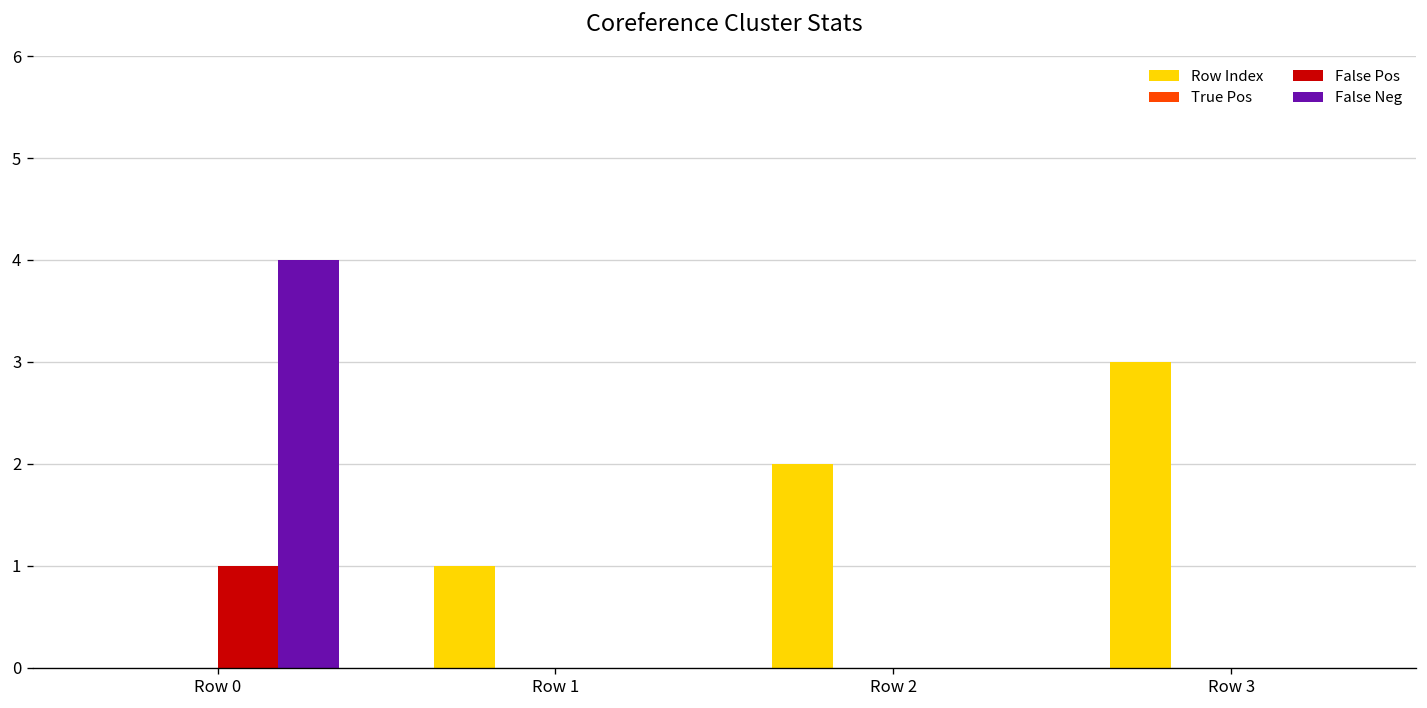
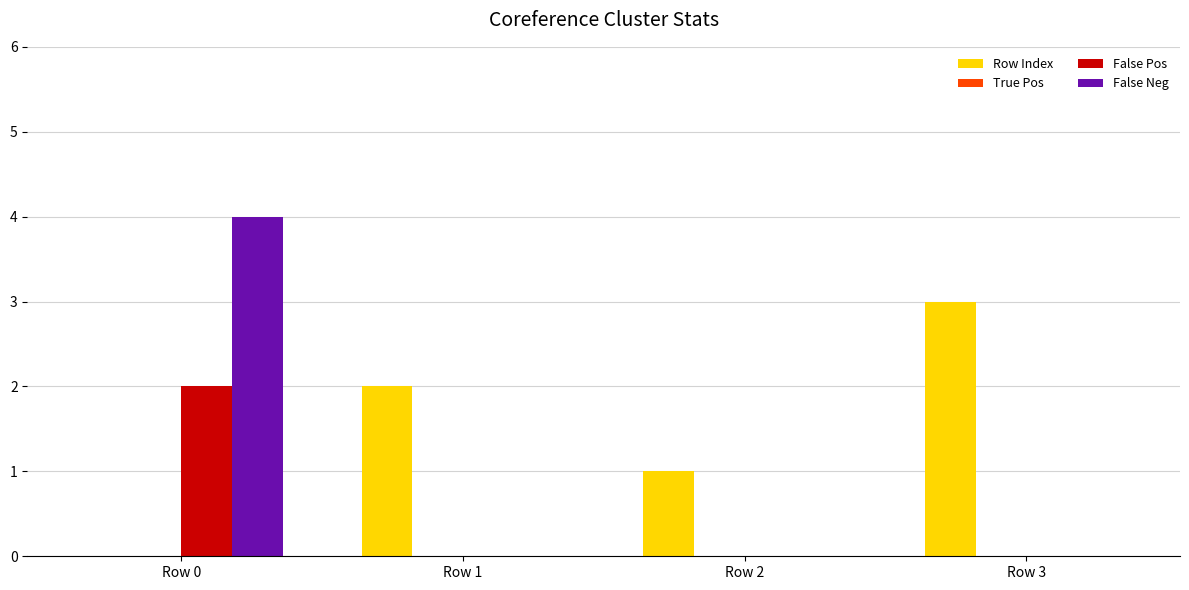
  {
    "Row Index": {
      "Row 0": 0,
-     "Row 1": 1,
-     "Row 2": 2,
+     "Row 1": 2,
+     "Row 2": 1,
      "Row 3": 3
    },
    "True Pos": {
      "Row 0": 0,
      "Row 1": 0,
      "Row 2": 0,
      "Row 3": 0
    },
    "False Pos": {
-     "Row 0": 1,
+     "Row 0": 2,
      "Row 1": 0,
      "Row 2": 0,
      "Row 3": 0
    },
    "False Neg": {
      "Row 0": 4,
      "Row 1": 0,
      "Row 2": 0,
      "Row 3": 0
    }
  }
